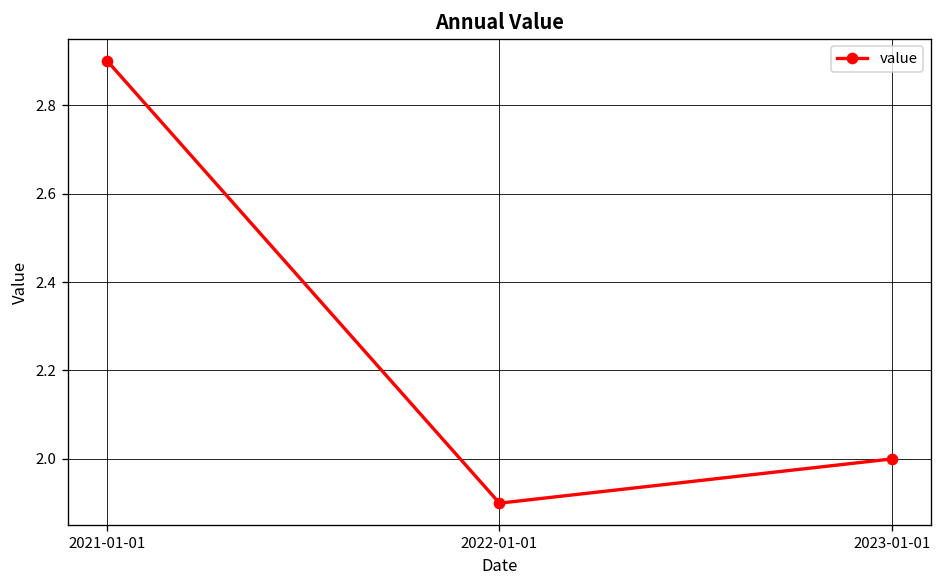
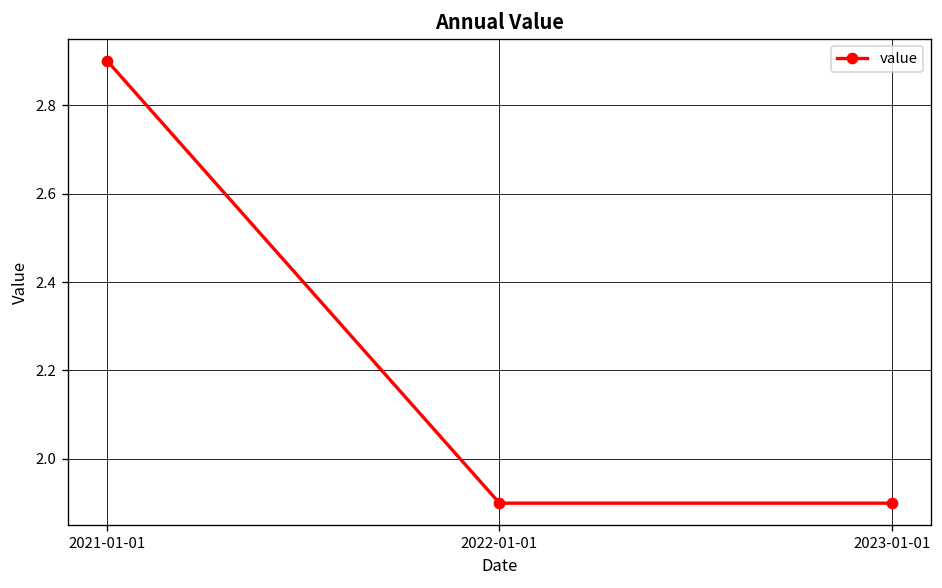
  {
    "2021-01-01": 2.9,
    "2022-01-01": 1.9,
-   "2023-01-01": 2.0
+   "2023-01-01": 1.9
  }
